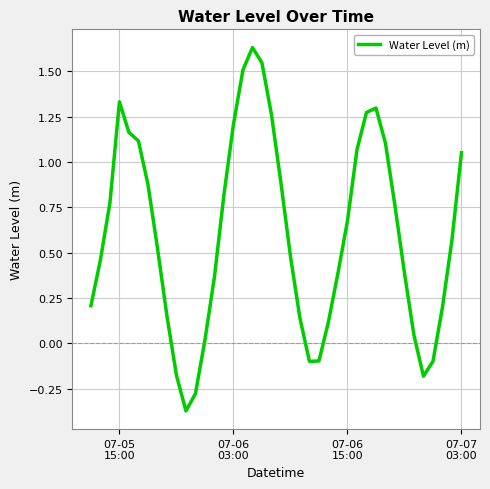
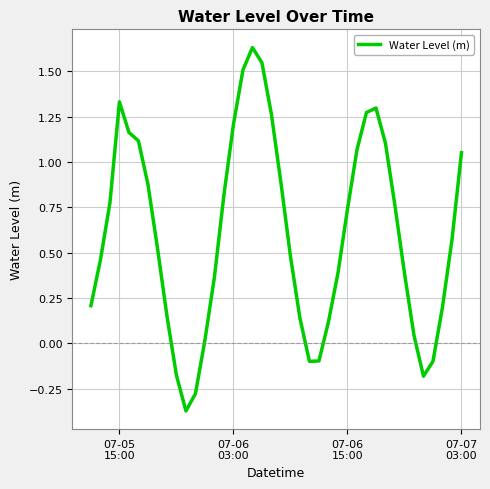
  {
    "07-05 15:00": 1.33,
    "07-06 03:00": 1.21,
-   "07-06 15:00": 0.67,
+   "07-06 15:00": 0.74,
    "07-07 03:00": 1.05
  }
